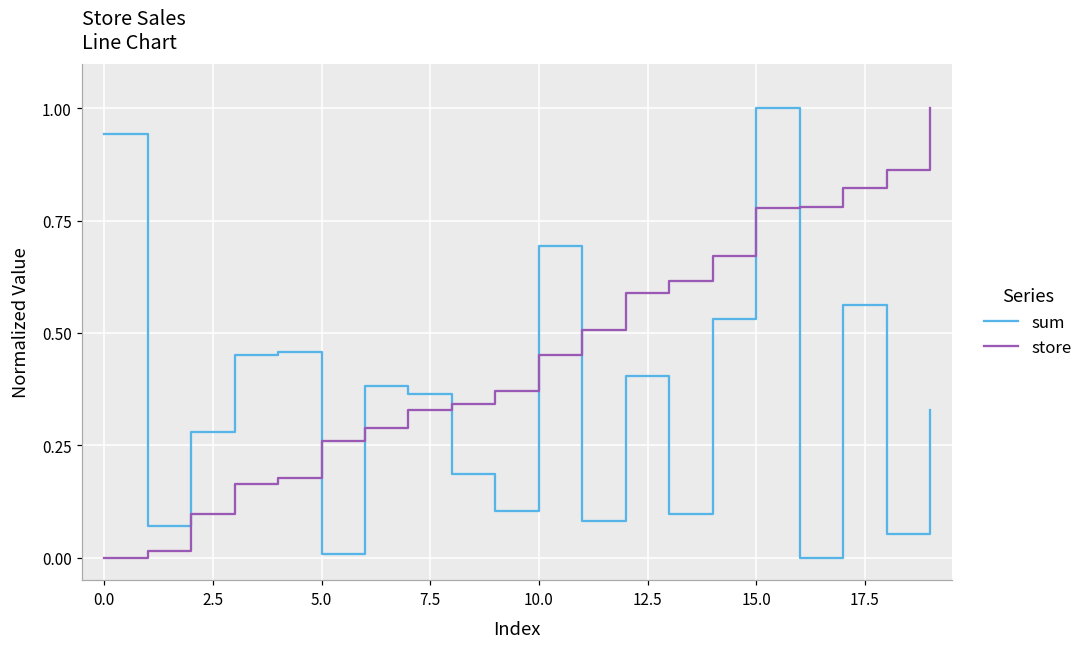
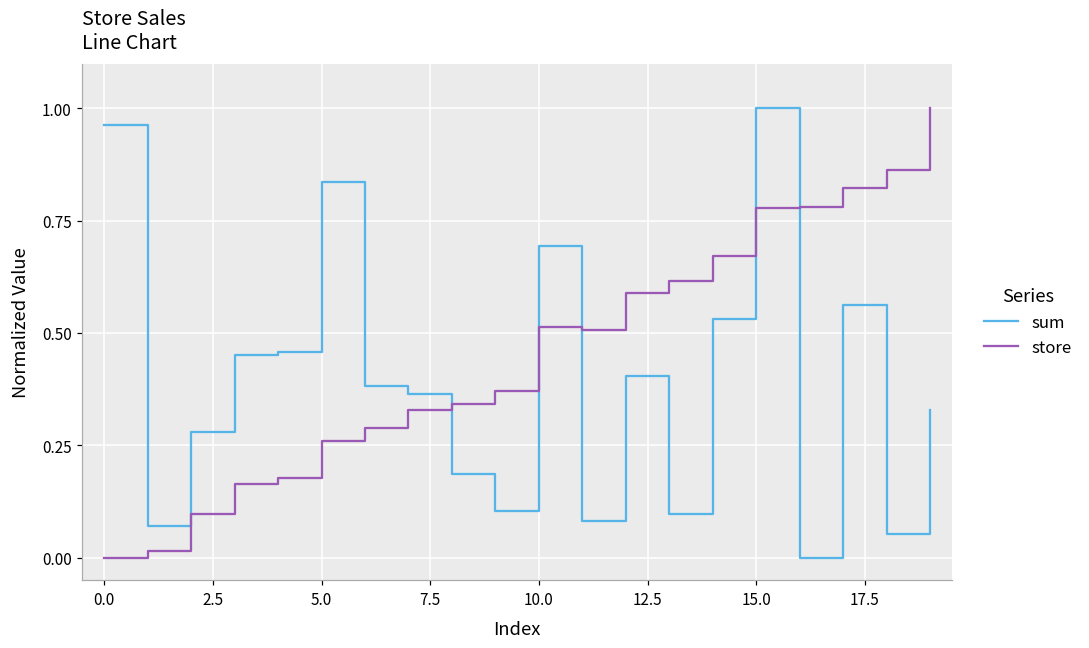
  {
    "sum": {
-     "0.0": 0.94,
-     "5.0": 0.01,
+     "0.0": 0.96,
+     "5.0": 0.84,
      "10.0": 0.69,
      "15.0": 1.00
    },
    "store": {
      "0.0": 0.00,
      "5.0": 0.26,
-     "10.0": 0.45,
+     "10.0": 0.51,
      "15.0": 0.78
    }
  }
